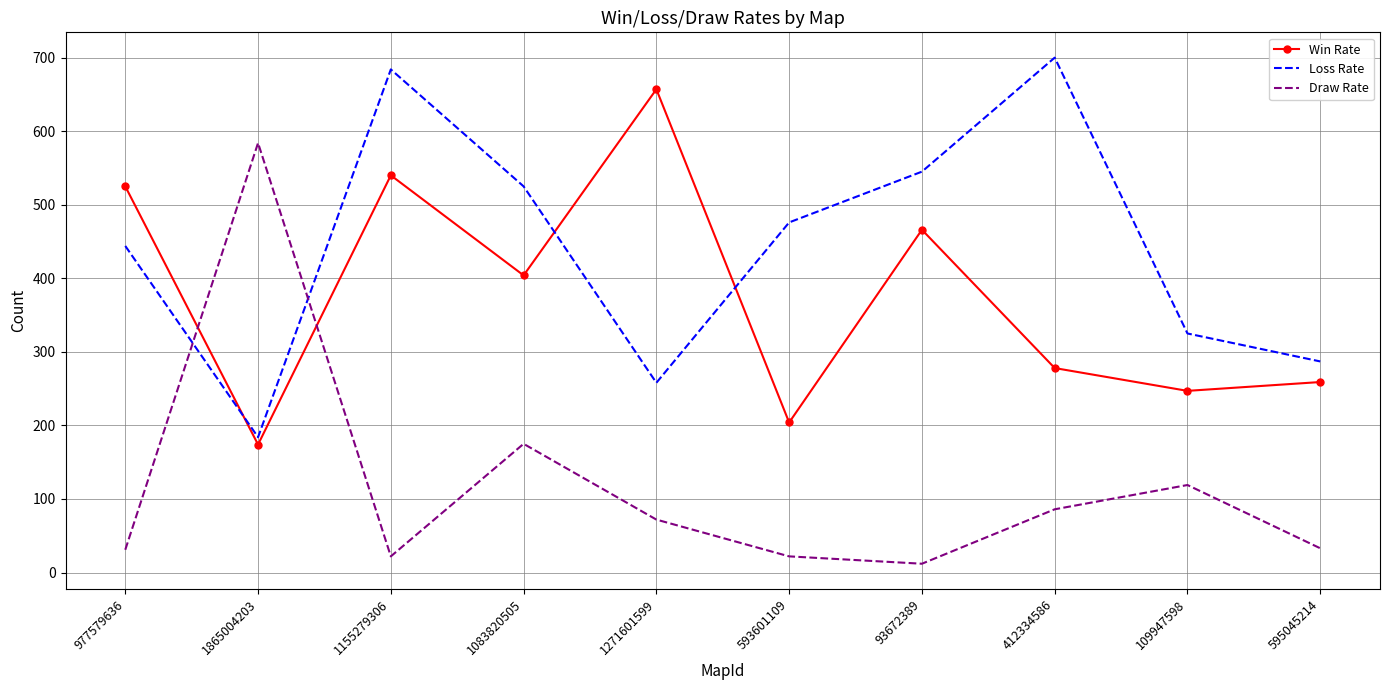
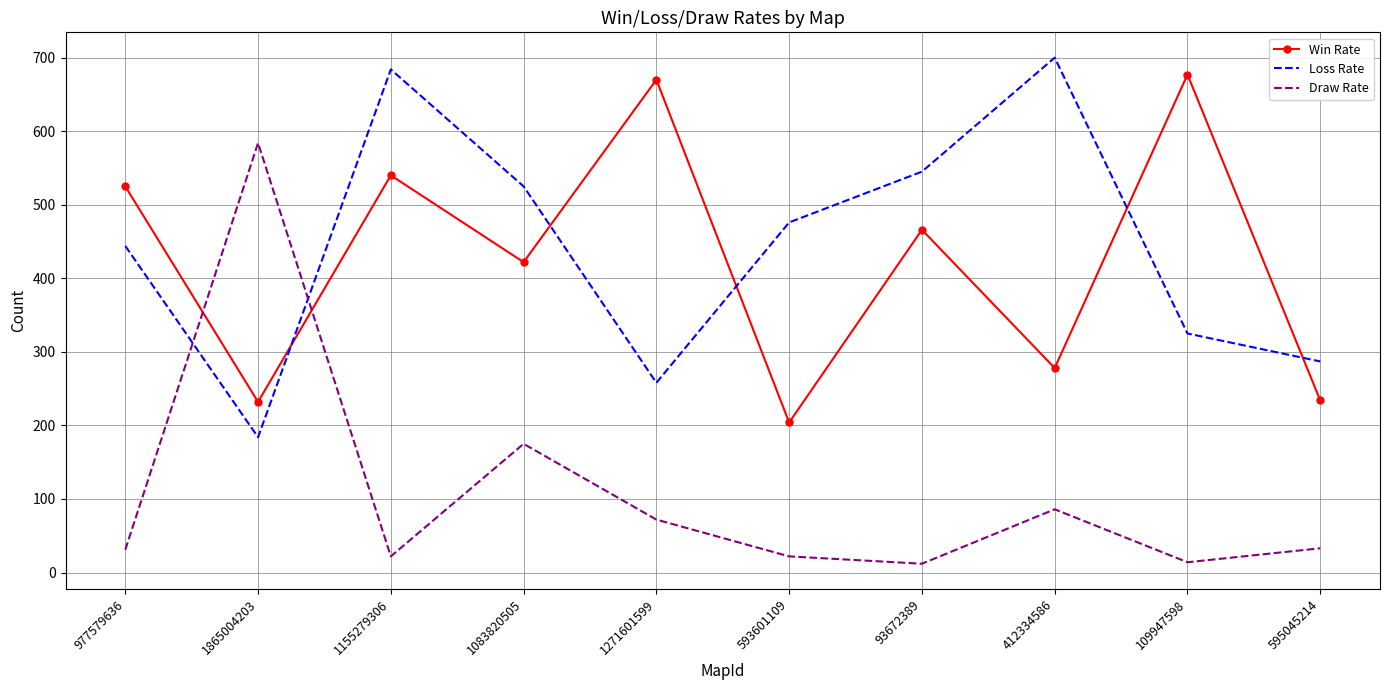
  {
    "Win Rate": {
      "977579636": 530,
-     "1865004203": 170,
+     "1865004203": 230,
      "1155279306": 540,
-     "1083820505": 400,
-     "1271601599": 660,
+     "1083820505": 420,
+     "1271601599": 670,
      "593601109": 200,
      "93672389": 470,
      "412334586": 280,
-     "109947598": 250,
-     "595045214": 260
+     "109947598": 680,
+     "595045214": 230
    },
    "Loss Rate": {
      "977579636": 440,
      "1865004203": 180,
      "1155279306": 680,
      "1083820505": 530,
      "1271601599": 260,
      "593601109": 480,
      "93672389": 550,
      "412334586": 700,
      "109947598": 330,
      "595045214": 290
    },
    "Draw Rate": {
      "977579636": 30,
      "1865004203": 580,
      "1155279306": 20,
      "1083820505": 180,
      "1271601599": 70,
      "593601109": 20,
      "93672389": 10,
      "412334586": 90,
-     "109947598": 120,
+     "109947598": 10,
      "595045214": 30
    }
  }
